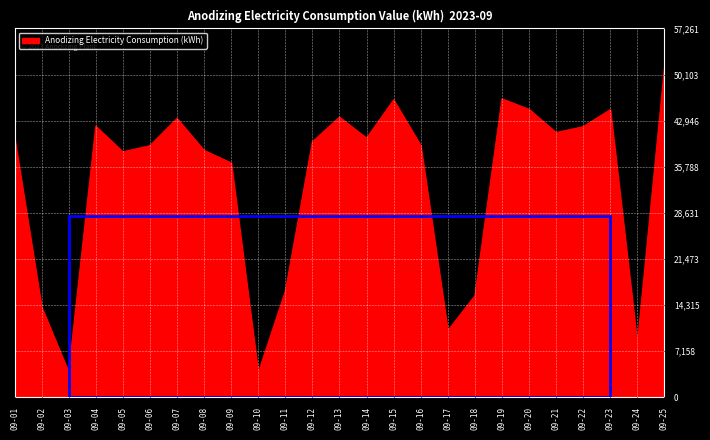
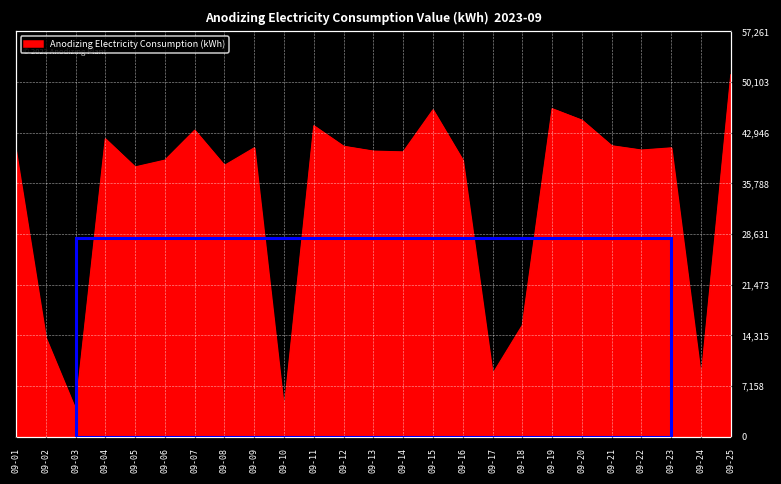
  {
    "09-01": "40,000",
    "09-02": "14,000",
    "09-03": "4,000",
    "09-04": "42,000",
    "09-05": "38,000",
    "09-06": "39,000",
    "09-07": "43,000",
    "09-08": "38,000",
-   "09-09": "36,000",
+   "09-09": "41,000",
    "09-10": "4,000",
-   "09-11": "16,000",
-   "09-12": "40,000",
-   "09-13": "43,000",
+   "09-11": "44,000",
+   "09-12": "41,000",
+   "09-13": "40,000",
    "09-14": "40,000",
    "09-15": "46,000",
    "09-16": "39,000",
-   "09-17": "10,000",
+   "09-17": "9,000",
    "09-18": "16,000",
    "09-19": "46,000",
    "09-20": "45,000",
    "09-21": "41,000",
-   "09-22": "42,000",
-   "09-23": "45,000",
+   "09-22": "40,000",
+   "09-23": "41,000",
    "09-24": "8,000",
    "09-25": "51,000"
  }
